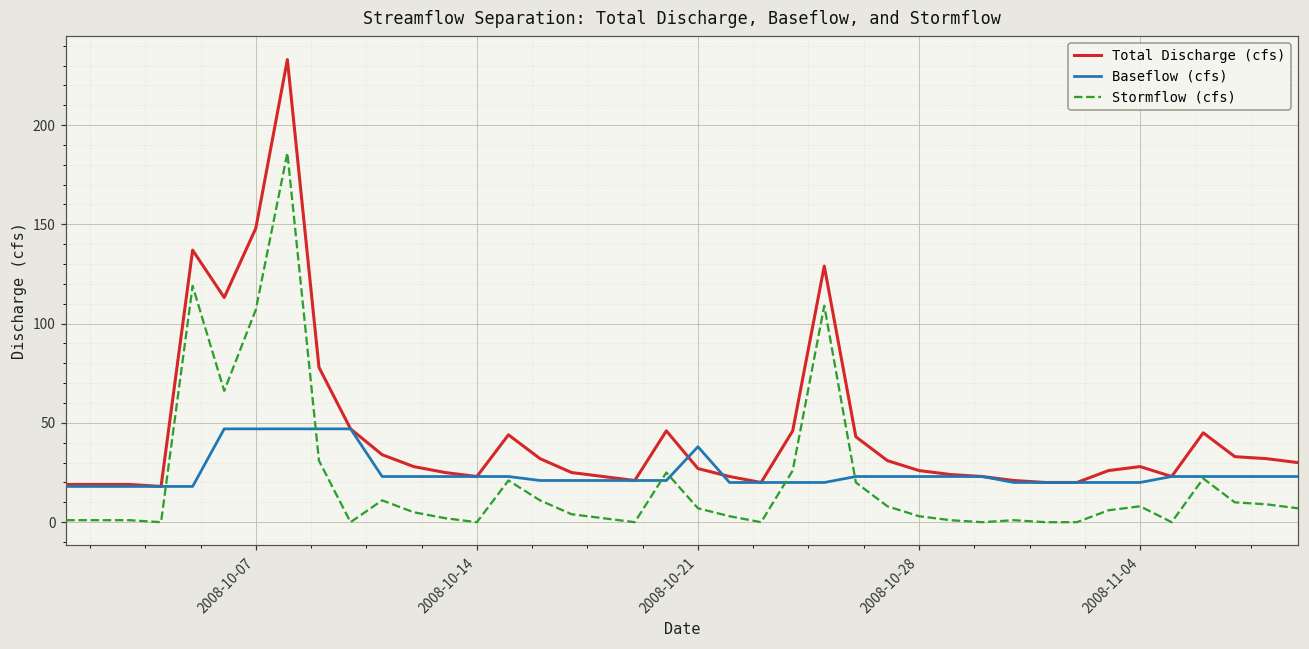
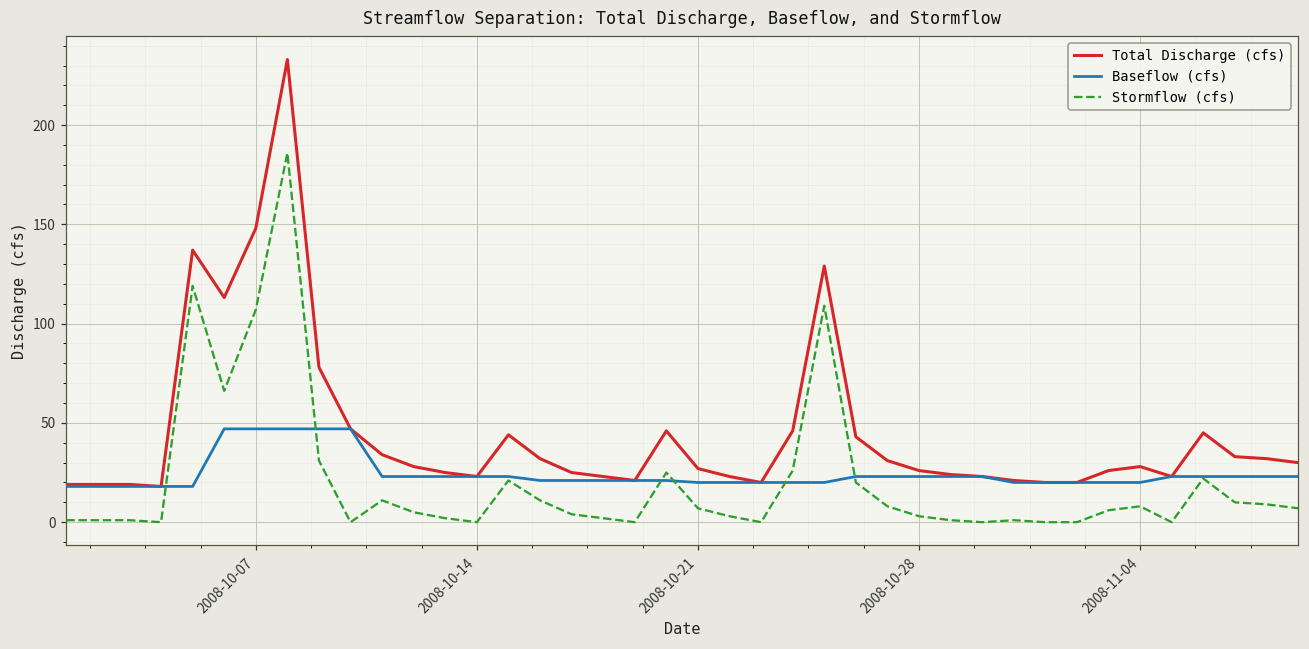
  {
    "Total Discharge (cfs)": {
      "2008-10-07": 148,
      "2008-10-21": 27,
      "2008-10-28": 26,
      "2008-11-04": 28
    },
    "Baseflow (cfs)": {
      "2008-10-07": 47,
-     "2008-10-21": 38,
+     "2008-10-21": 20,
      "2008-10-28": 23,
      "2008-11-04": 20
    },
    "Stormflow (cfs)": {
      "2008-10-07": 107,
      "2008-10-14": 0,
      "2008-10-21": 7,
      "2008-10-28": 3,
      "2008-11-04": 8
    }
  }
